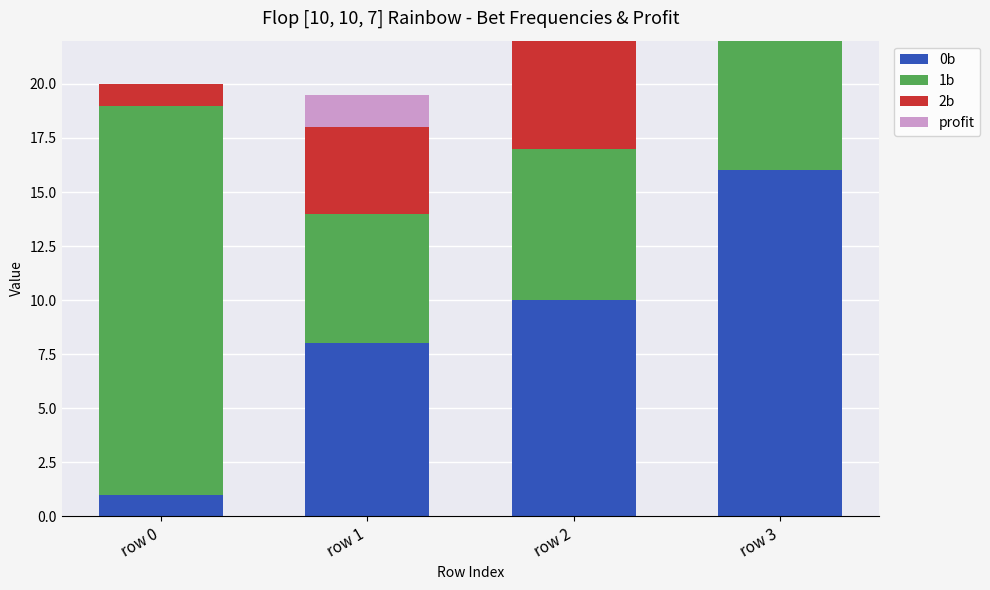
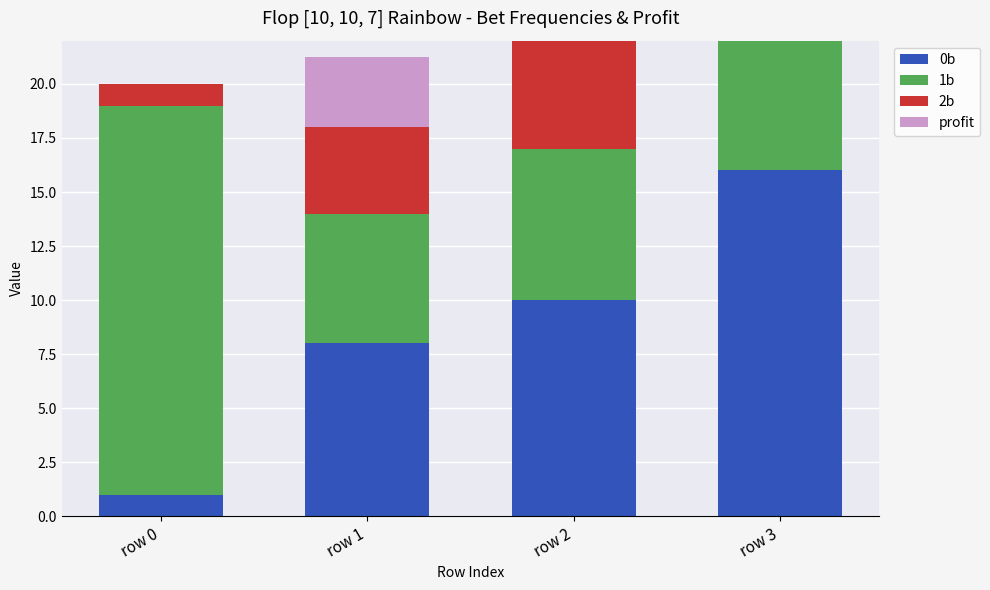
  {
    "0b": {
      "row 0": 1.0,
      "row 1": 8.0,
      "row 2": 10.0,
      "row 3": 16.0
    },
    "1b": {
      "row 0": 18.0,
      "row 1": 6.0,
      "row 2": 7.0
    },
    "2b": {
      "row 0": 1.0,
      "row 1": 4.0,
      "row 2": 5.0
    },
    "profit": {
-     "row 1": 1.5
+     "row 1": 3.2
    }
  }
